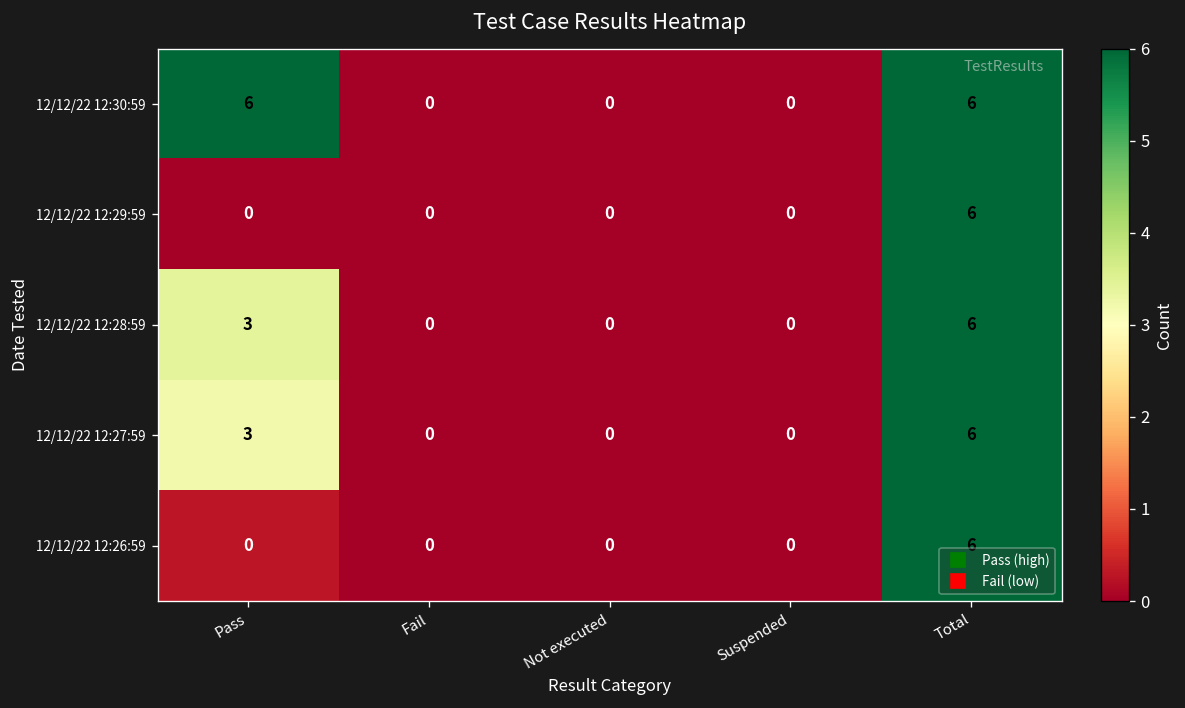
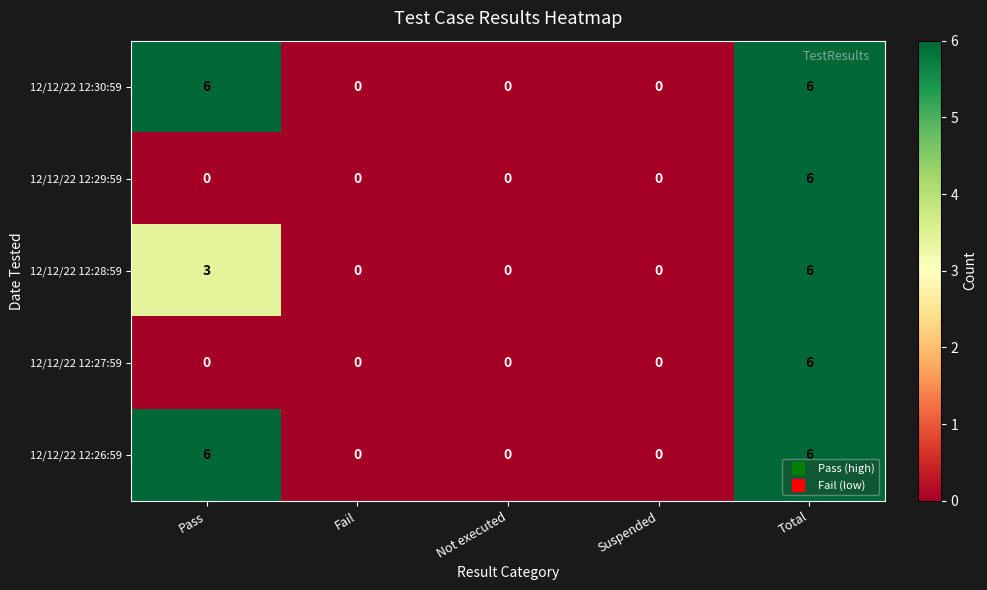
  {
    "12/12/22 12:30:59": {
      "Pass": 6,
      "Fail": 0,
      "Not executed": 0,
      "Suspended": 0
    },
    "12/12/22 12:29:59": {
      "Pass": 0,
      "Fail": 0,
      "Not executed": 0,
      "Suspended": 0,
      "Total": 6
    },
    "12/12/22 12:28:59": {
      "Pass": 3,
      "Fail": 0,
      "Not executed": 0,
      "Suspended": 0,
      "Total": 6
    },
    "12/12/22 12:27:59": {
-     "Pass": 3,
+     "Pass": 0,
      "Fail": 0,
      "Not executed": 0,
      "Suspended": 0,
      "Total": 6
    },
    "12/12/22 12:26:59": {
-     "Pass": 0,
+     "Pass": 6,
      "Fail": 0,
      "Not executed": 0,
      "Suspended": 0
    }
  }
